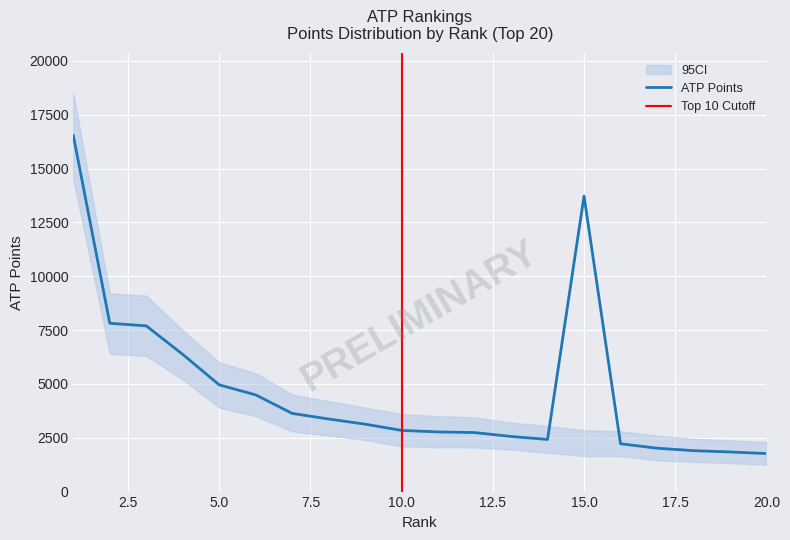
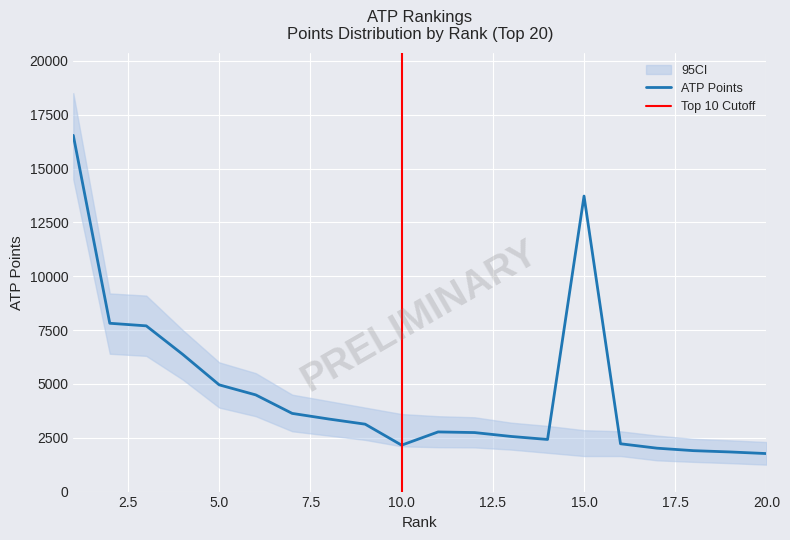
  {
    "ATP Points": {
      "5.0": 5000,
-     "10.0": 2800,
+     "10.0": 2200,
      "15.0": 13700,
      "20.0": 1800
    }
  }
